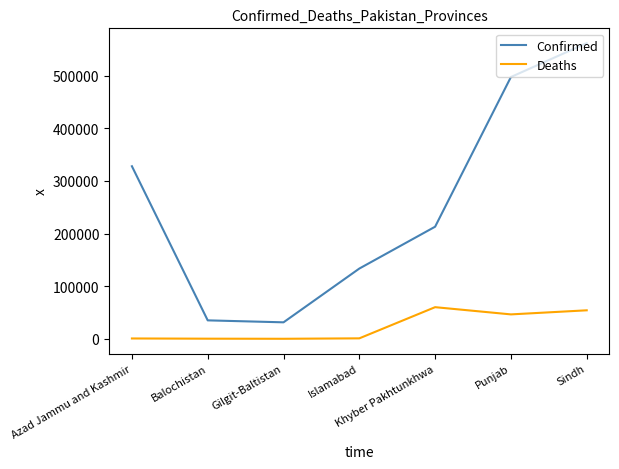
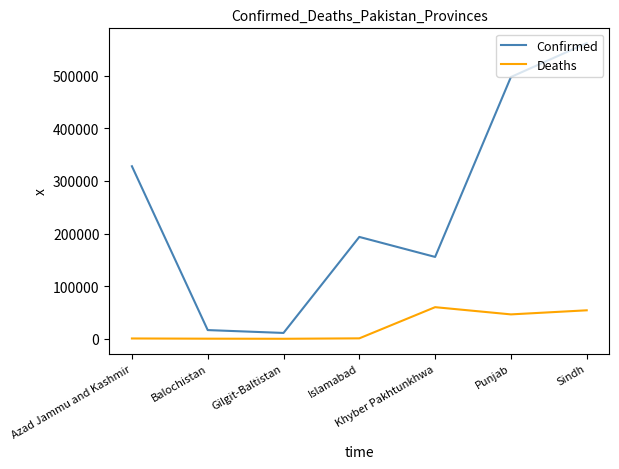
  {
    "Confirmed": {
      "Azad Jammu and Kashmir": 330000,
-     "Balochistan": 40000,
-     "Gilgit-Baltistan": 30000,
-     "Islamabad": 130000,
-     "Khyber Pakhtunkhwa": 210000,
+     "Balochistan": 20000,
+     "Gilgit-Baltistan": 10000,
+     "Islamabad": 190000,
+     "Khyber Pakhtunkhwa": 160000,
      "Punjab": 500000
    },
    "Deaths": {
      "Azad Jammu and Kashmir": 0,
      "Balochistan": 0,
      "Gilgit-Baltistan": 0,
      "Islamabad": 0,
      "Khyber Pakhtunkhwa": 60000,
      "Punjab": 50000,
      "Sindh": 50000
    }
  }
